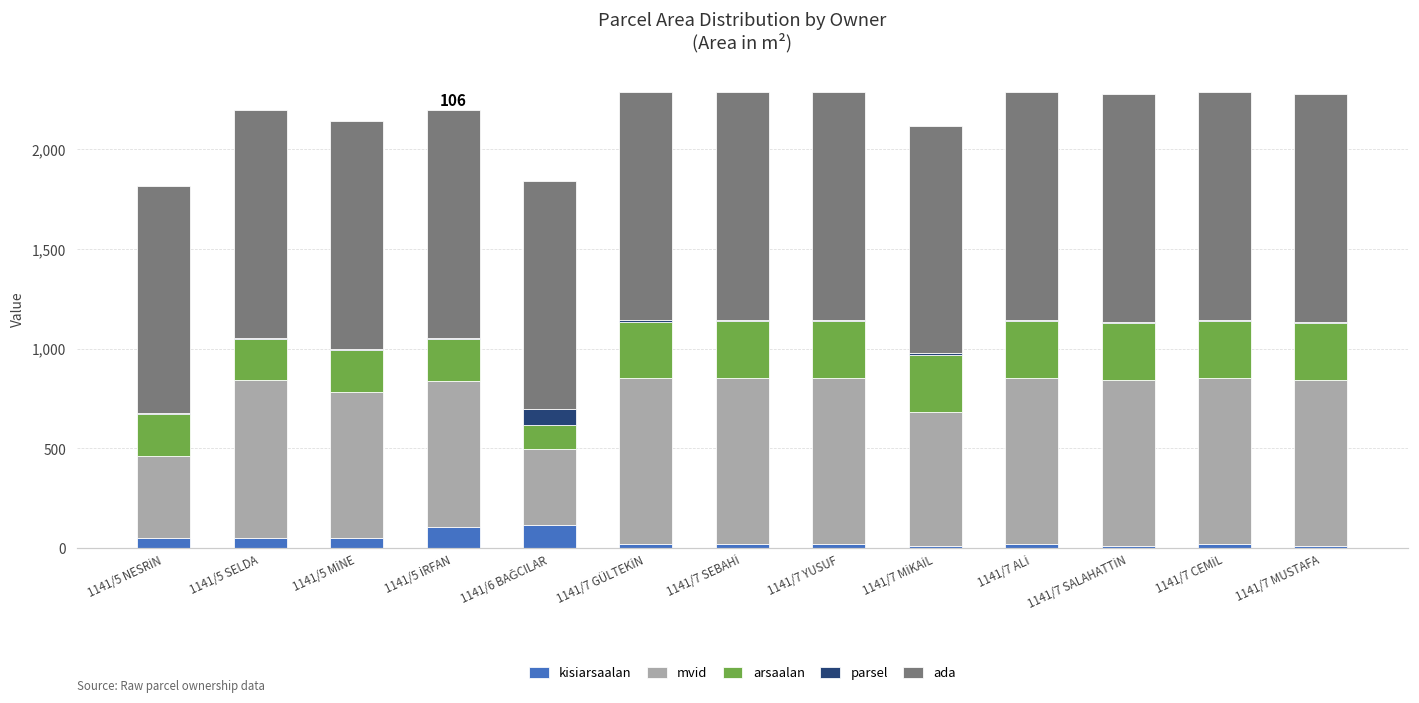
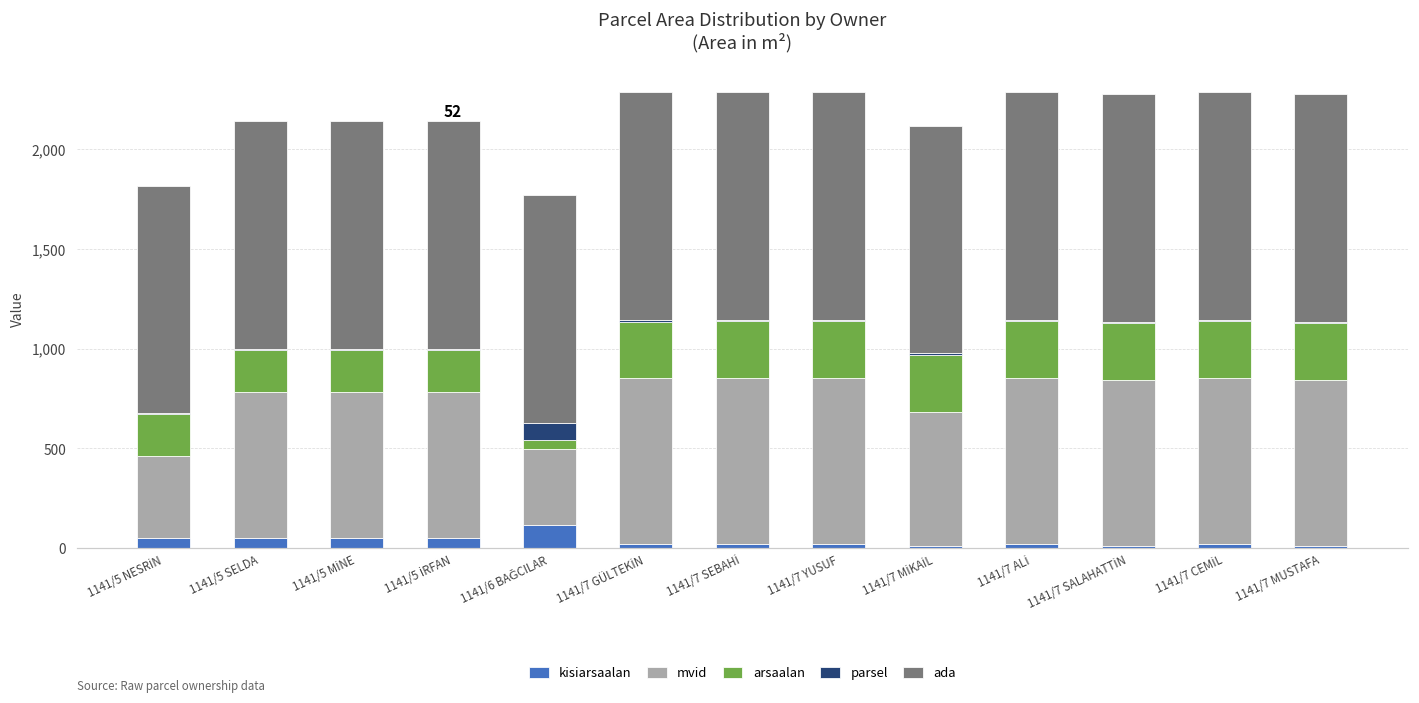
  {
    "kisiarsaalan": {
-     "1141/5 İRFAN": "106"
+     "1141/5 İRFAN": "52"
    },
    "mvid": {
      "1141/5 NESRİN": "410",
-     "1141/5 SELDA": "790",
+     "1141/5 SELDA": "730",
      "1141/5 MİNE": "730",
      "1141/5 İRFAN": "730",
      "1141/6 BAĞCILAR": "380",
      "1141/7 GÜLTEKİN": "830",
      "1141/7 SEBAHİ": "830",
      "1141/7 YUSUF": "830",
      "1141/7 MİKAİL": "670",
      "1141/7 ALİ": "830",
      "1141/7 SALAHATTİN": "830",
      "1141/7 CEMİL": "830",
      "1141/7 MUSTAFA": "830"
    },
    "arsaalan": {
      "1141/5 NESRİN": "210",
      "1141/5 SELDA": "210",
      "1141/5 MİNE": "210",
      "1141/5 İRFAN": "210",
-     "1141/6 BAĞCILAR": "120",
+     "1141/6 BAĞCILAR": "40",
      "1141/7 GÜLTEKİN": "280",
      "1141/7 SEBAHİ": "280",
      "1141/7 YUSUF": "280",
      "1141/7 MİKAİL": "280",
      "1141/7 ALİ": "280",
      "1141/7 SALAHATTİN": "280",
      "1141/7 CEMİL": "280",
      "1141/7 MUSTAFA": "280"
    },
    "parsel": {
      "1141/6 BAĞCILAR": "80"
    },
    "ada": {
      "1141/5 NESRİN": "1,140",
      "1141/5 SELDA": "1,140",
      "1141/5 MİNE": "1,140",
      "1141/6 BAĞCILAR": "1,140",
      "1141/7 GÜLTEKİN": "1,140",
      "1141/7 SEBAHİ": "1,140",
      "1141/7 YUSUF": "1,140",
      "1141/7 MİKAİL": "1,140",
      "1141/7 ALİ": "1,140",
      "1141/7 SALAHATTİN": "1,140",
      "1141/7 CEMİL": "1,140",
      "1141/7 MUSTAFA": "1,140"
    }
  }
